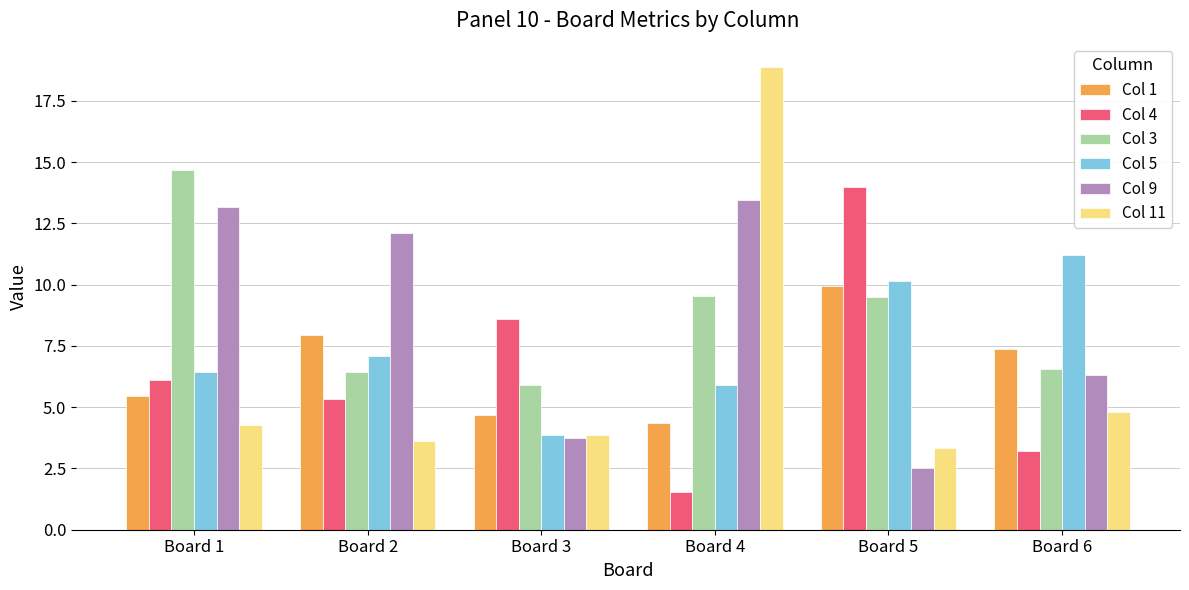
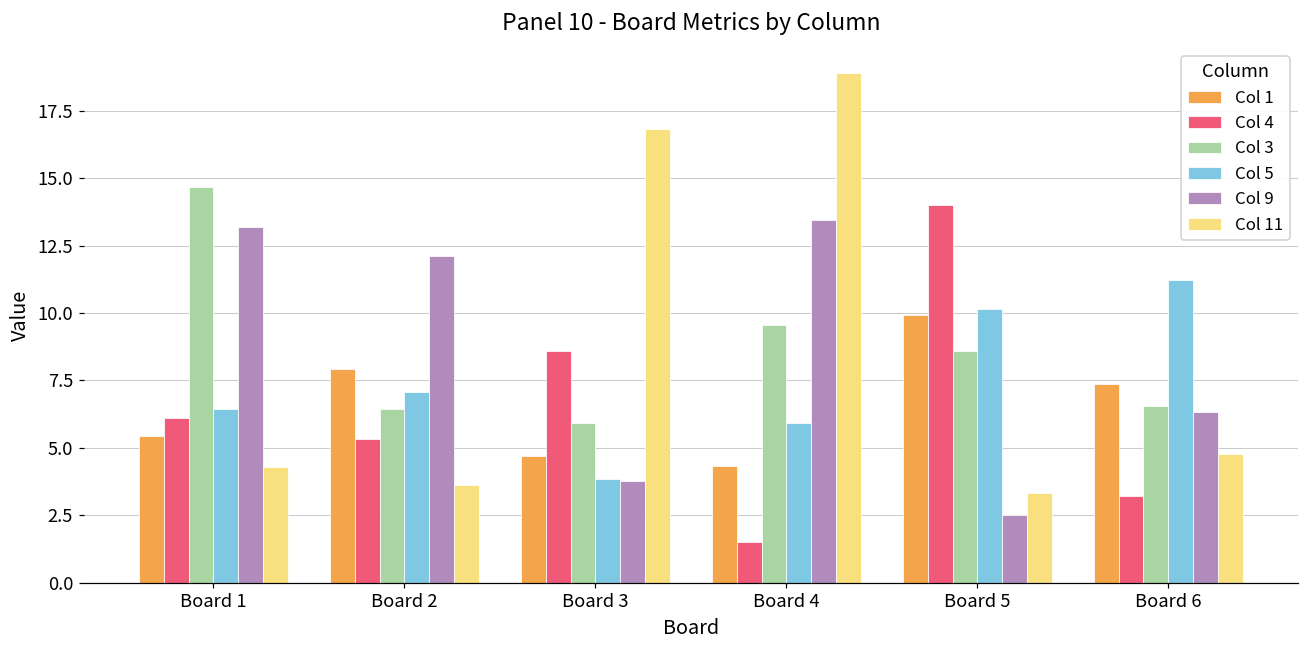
  {
    "Col 1": {
      "Board 1": 5.4,
      "Board 2": 7.9,
      "Board 3": 4.7,
      "Board 4": 4.3,
      "Board 5": 9.9,
      "Board 6": 7.4
    },
    "Col 4": {
      "Board 1": 6.1,
      "Board 2": 5.3,
      "Board 3": 8.6,
      "Board 4": 1.5,
      "Board 5": 14.0,
      "Board 6": 3.2
    },
    "Col 3": {
      "Board 1": 14.7,
      "Board 2": 6.4,
      "Board 3": 5.9,
      "Board 4": 9.5,
-     "Board 5": 9.5,
+     "Board 5": 8.6,
      "Board 6": 6.6
    },
    "Col 5": {
      "Board 1": 6.4,
      "Board 2": 7.1,
      "Board 3": 3.9,
      "Board 4": 5.9,
      "Board 5": 10.1,
      "Board 6": 11.2
    },
    "Col 9": {
      "Board 1": 13.2,
      "Board 2": 12.1,
      "Board 3": 3.8,
      "Board 4": 13.4,
      "Board 5": 2.5,
      "Board 6": 6.3
    },
    "Col 11": {
      "Board 1": 4.3,
      "Board 2": 3.6,
-     "Board 3": 3.9,
+     "Board 3": 16.8,
      "Board 4": 18.9,
      "Board 5": 3.3,
      "Board 6": 4.8
    }
  }
